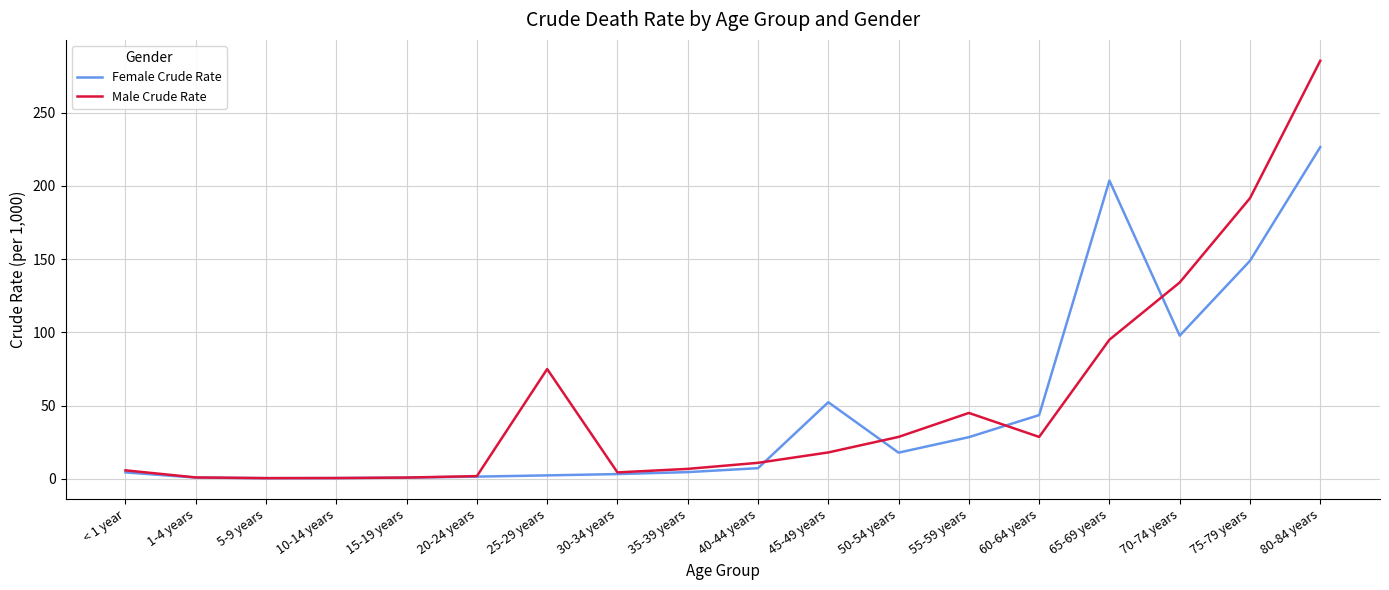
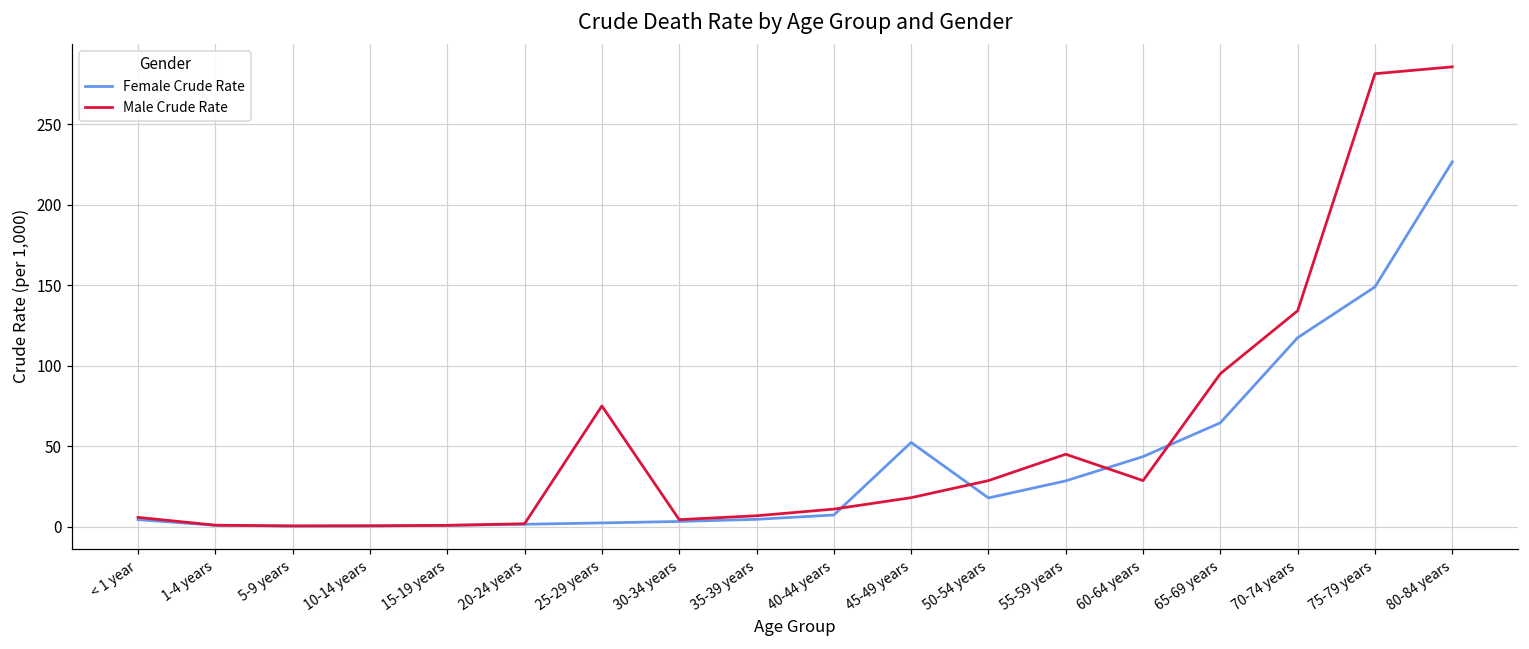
  {
    "Female Crude Rate": {
      "25-29 years": 2,
      "35-39 years": 5,
      "40-44 years": 7,
      "45-49 years": 52,
      "50-54 years": 18,
      "55-59 years": 28,
      "60-64 years": 44,
-     "65-69 years": 204,
-     "70-74 years": 98,
+     "65-69 years": 65,
+     "70-74 years": 117,
      "75-79 years": 149,
      "80-84 years": 227
    },
    "Male Crude Rate": {
      "25-29 years": 75,
      "35-39 years": 7,
      "40-44 years": 11,
      "45-49 years": 18,
      "50-54 years": 29,
      "55-59 years": 45,
      "60-64 years": 29,
      "65-69 years": 95,
      "70-74 years": 134,
-     "75-79 years": 192,
+     "75-79 years": 281,
      "80-84 years": 286
    }
  }
